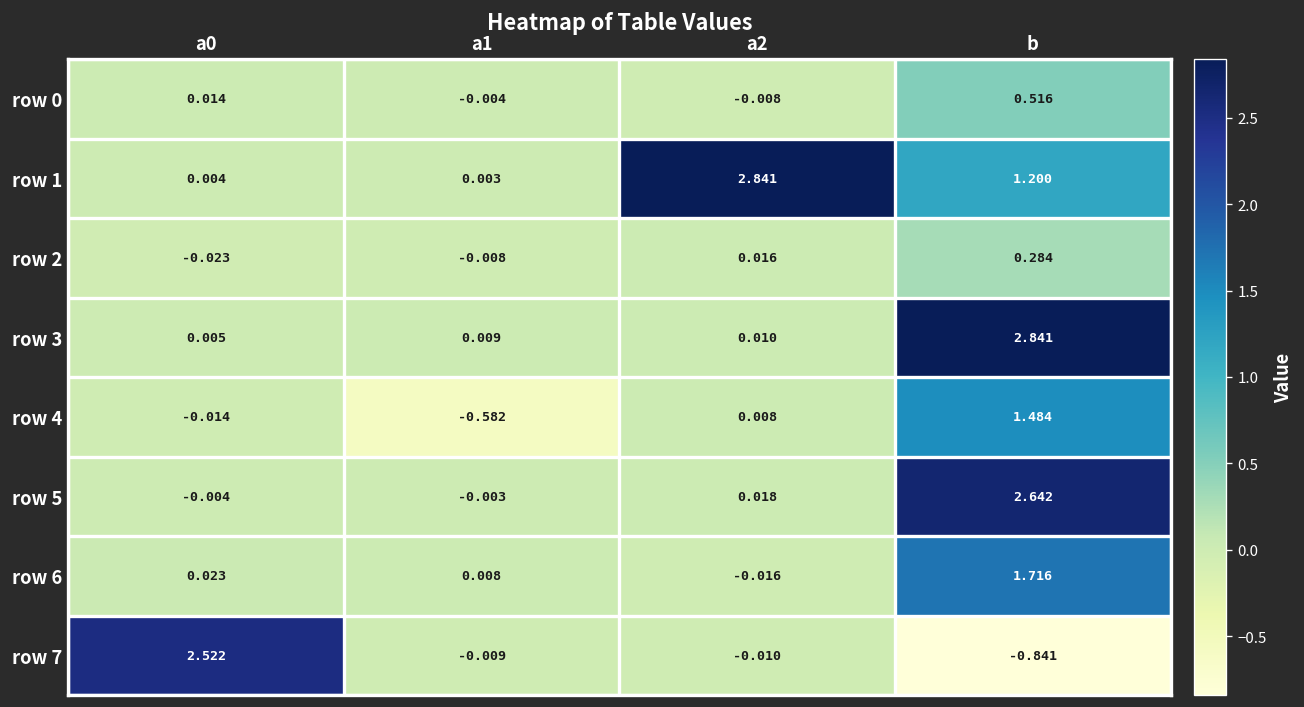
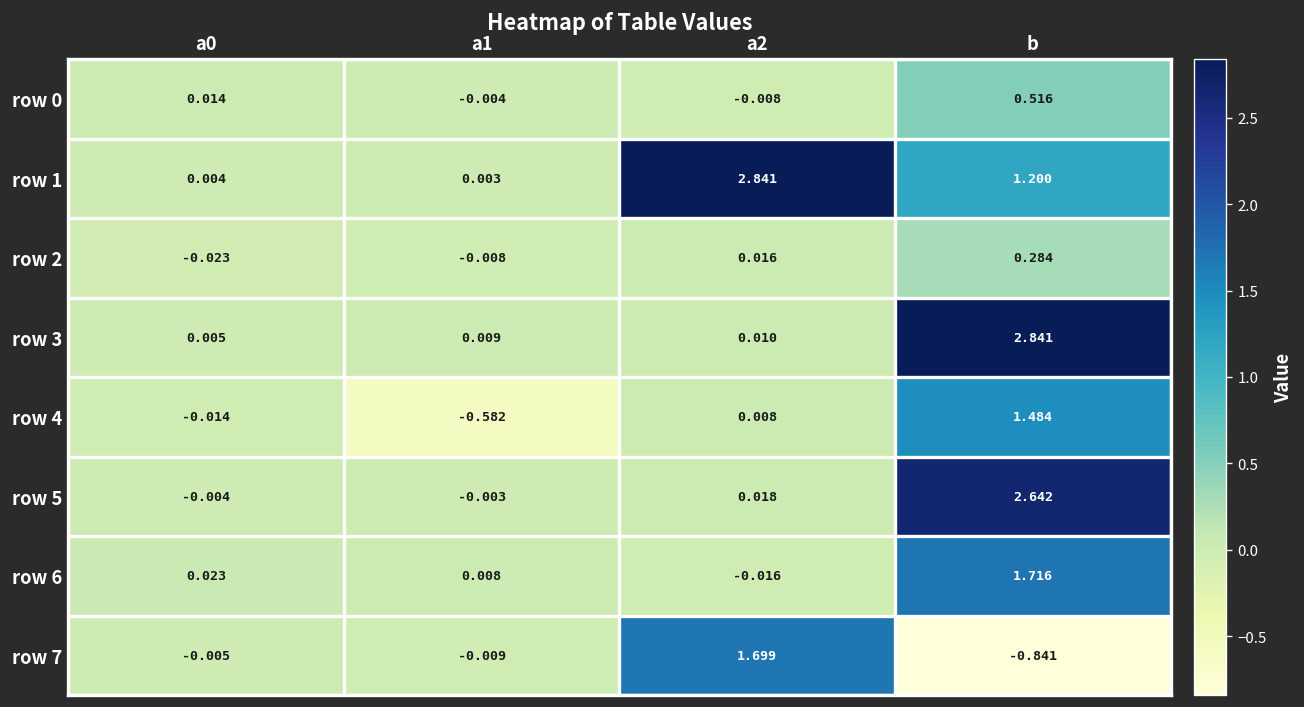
  {
    "row 0": {
      "a0": 0.014,
      "a1": -0.004,
      "a2": -0.008,
      "b": 0.516
    },
    "row 1": {
      "a0": 0.004,
      "a1": 0.003,
      "a2": 2.841,
      "b": 1.200
    },
    "row 2": {
      "a0": -0.023,
      "a1": -0.008,
      "a2": 0.016,
      "b": 0.284
    },
    "row 3": {
      "a0": 0.005,
      "a1": 0.009,
      "a2": 0.010,
      "b": 2.841
    },
    "row 4": {
      "a0": -0.014,
      "a1": -0.582,
      "a2": 0.008,
      "b": 1.484
    },
    "row 5": {
      "a0": -0.004,
      "a1": -0.003,
      "a2": 0.018,
      "b": 2.642
    },
    "row 6": {
      "a0": 0.023,
      "a1": 0.008,
      "a2": -0.016,
      "b": 1.716
    },
    "row 7": {
-     "a0": 2.522,
+     "a0": -0.005,
      "a1": -0.009,
-     "a2": -0.010,
+     "a2": 1.699,
      "b": -0.841
    }
  }
